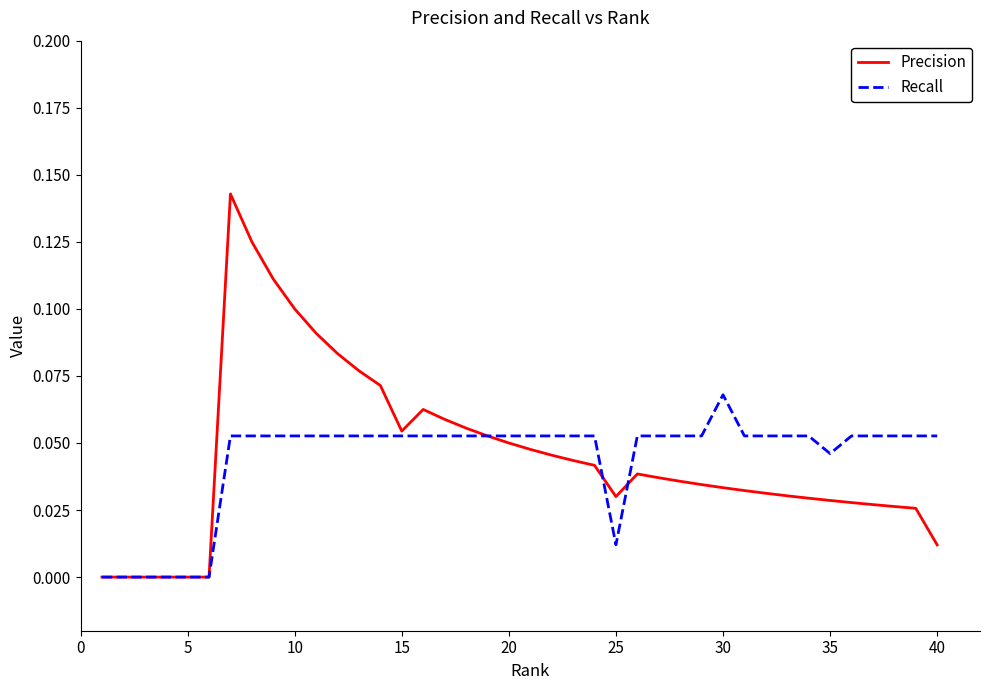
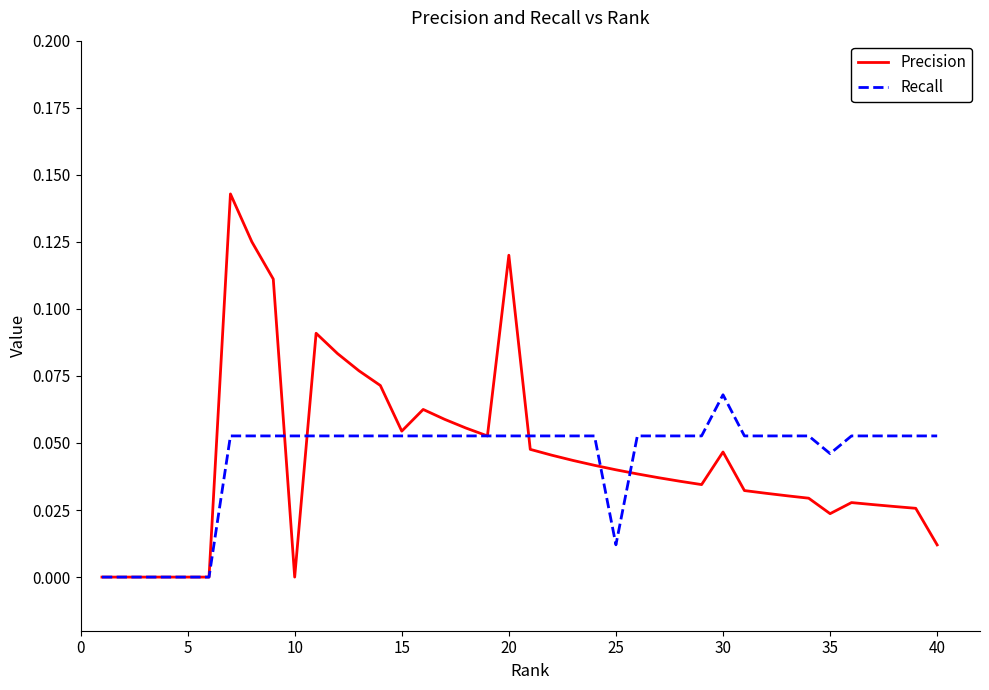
  {
    "Precision": {
-     "10": 0.1,
+     "10": 0.0,
      "15": 0.054,
-     "20": 0.05,
-     "25": 0.03,
-     "30": 0.033,
-     "35": 0.029,
+     "20": 0.12,
+     "25": 0.04,
+     "30": 0.047,
+     "35": 0.024,
      "40": 0.012
    },
    "Recall": {
      "10": 0.053,
      "15": 0.053,
      "20": 0.053,
      "25": 0.012,
      "30": 0.068,
      "35": 0.046,
      "40": 0.053
    }
  }
